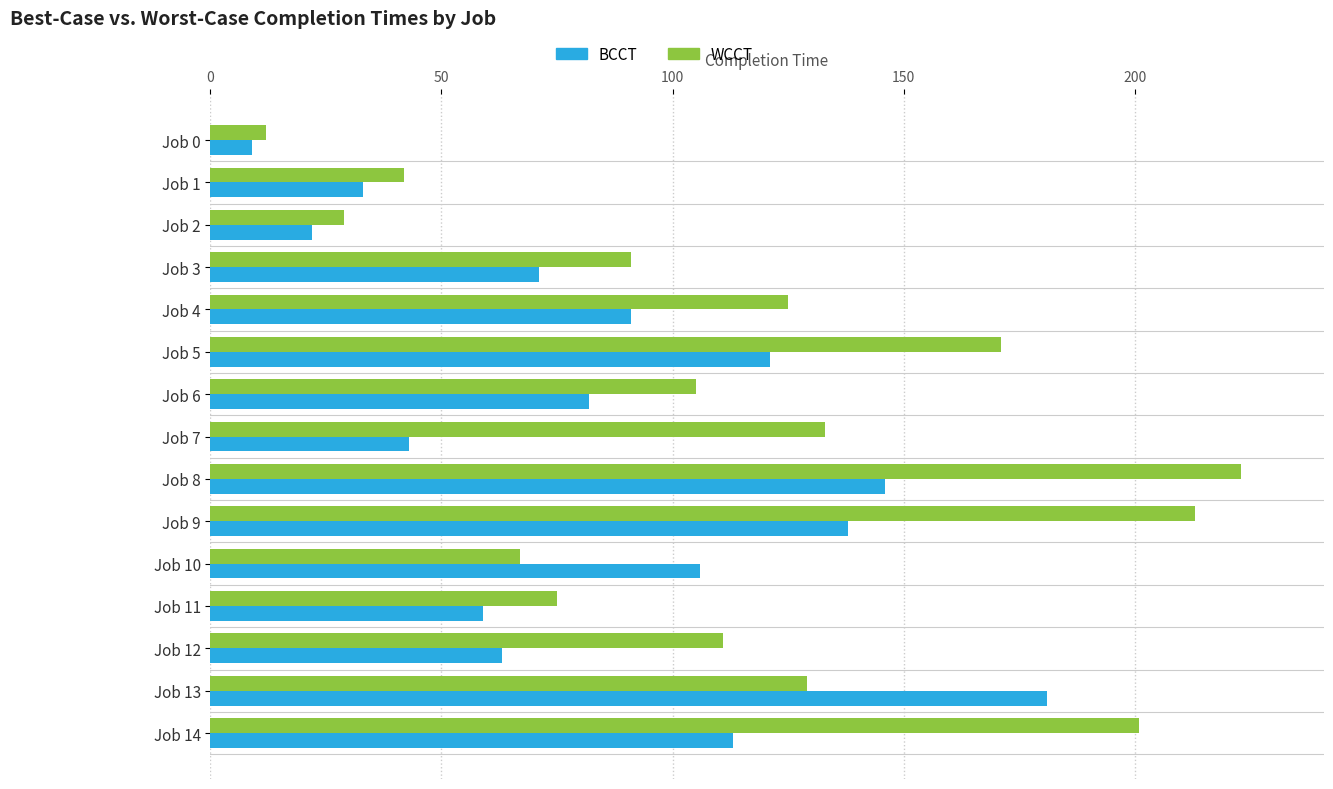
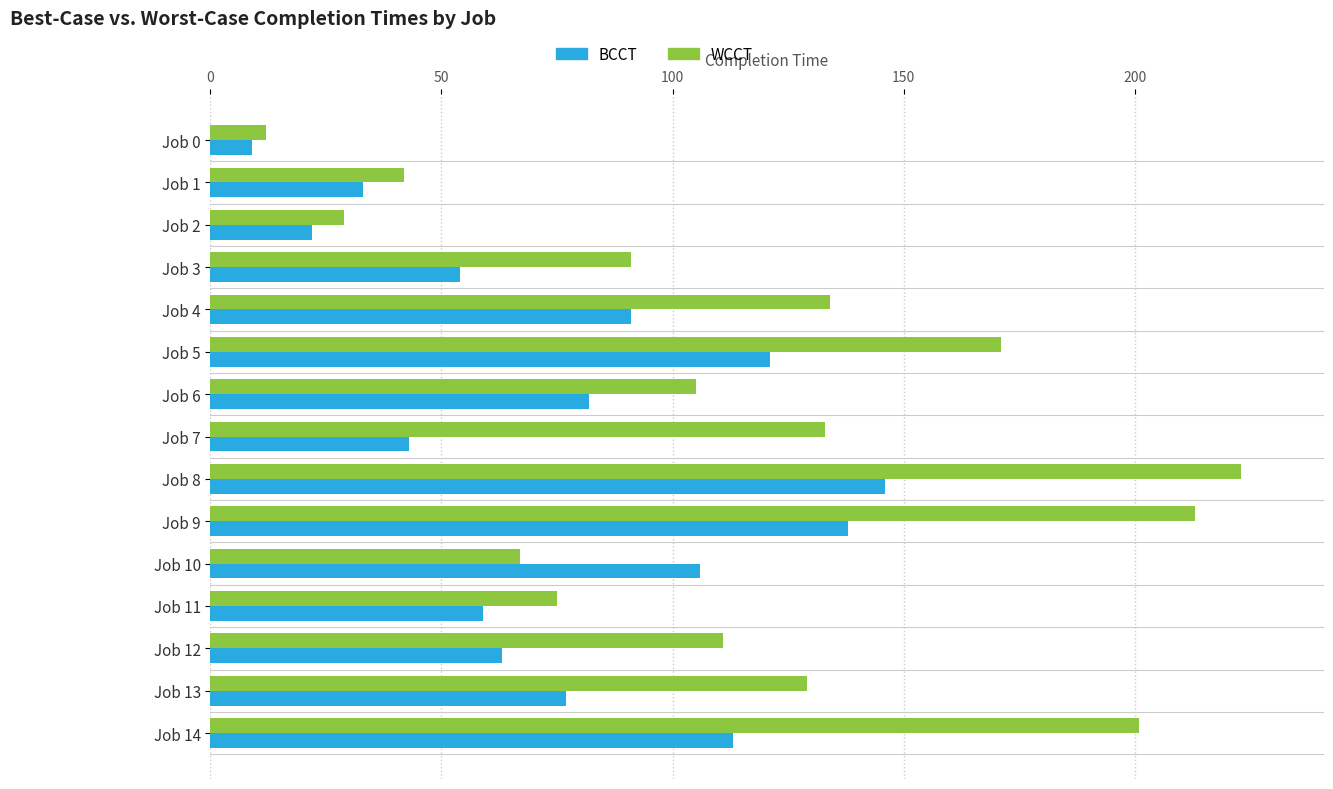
  {
    "BCCT": {
      "Job 0": 9,
      "Job 1": 33,
      "Job 2": 22,
-     "Job 3": 71,
+     "Job 3": 54,
      "Job 4": 91,
      "Job 5": 121,
      "Job 6": 82,
      "Job 7": 43,
      "Job 8": 146,
      "Job 9": 138,
      "Job 10": 106,
      "Job 11": 59,
      "Job 12": 63,
-     "Job 13": 181,
+     "Job 13": 77,
      "Job 14": 113
    },
    "WCCT": {
      "Job 0": 12,
      "Job 1": 42,
      "Job 2": 29,
      "Job 3": 91,
-     "Job 4": 125,
+     "Job 4": 134,
      "Job 5": 171,
      "Job 6": 105,
      "Job 7": 133,
      "Job 8": 223,
      "Job 9": 213,
      "Job 10": 67,
      "Job 11": 75,
      "Job 12": 111,
      "Job 13": 129,
      "Job 14": 201
    }
  }
